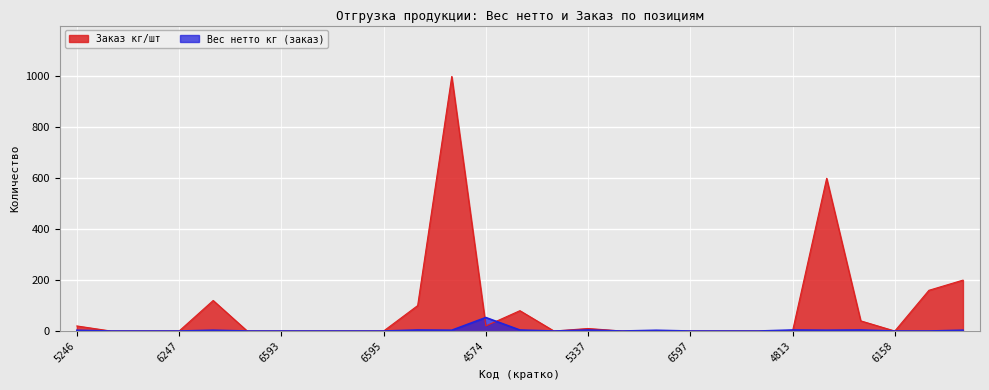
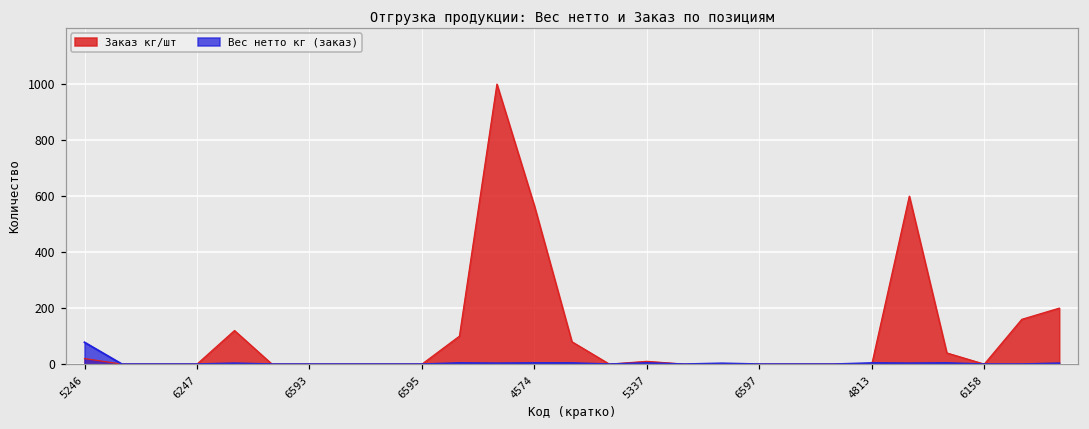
  {
    "Заказ кг/шт": {
      "5246": 20,
-     "4574": 20
+     "4574": 570
    },
    "Вес нетто кг (заказ)": {
-     "5246": 0,
-     "4574": 50
+     "5246": 80,
+     "4574": 0
    }
  }
